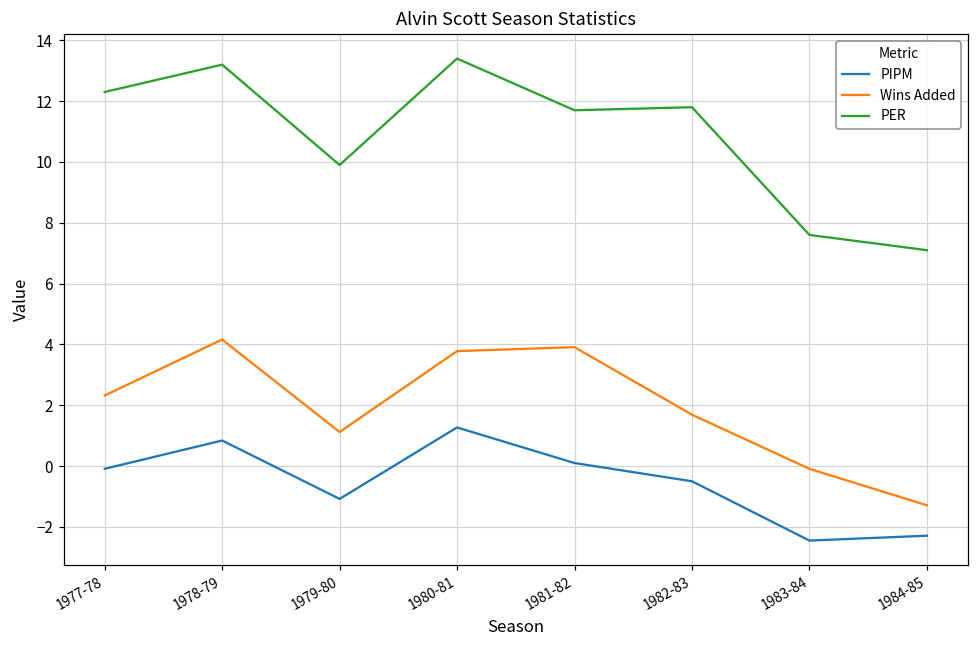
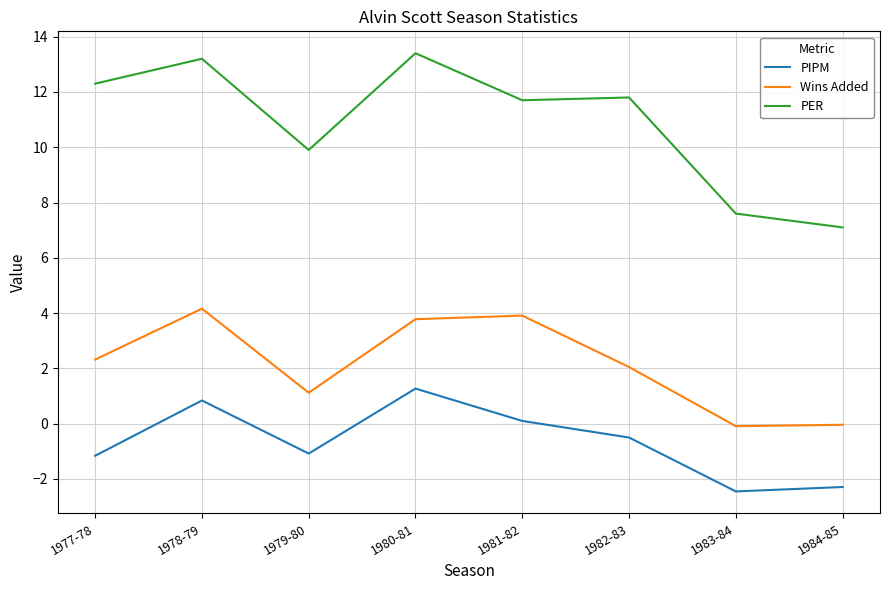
  {
    "PIPM": {
-     "1977-78": -0.1,
+     "1977-78": -1.2,
      "1978-79": 0.8,
      "1979-80": -1.1,
      "1980-81": 1.3,
      "1981-82": 0.1,
      "1982-83": -0.5,
      "1983-84": -2.5,
      "1984-85": -2.3
    },
    "Wins Added": {
      "1977-78": 2.3,
      "1978-79": 4.2,
      "1979-80": 1.1,
      "1980-81": 3.8,
      "1981-82": 3.9,
-     "1982-83": 1.7,
+     "1982-83": 2.1,
      "1983-84": -0.1,
-     "1984-85": -1.3
+     "1984-85": 0.0
    },
    "PER": {
      "1977-78": 12.3,
      "1978-79": 13.2,
      "1979-80": 9.9,
      "1980-81": 13.4,
      "1981-82": 11.7,
      "1982-83": 11.8,
      "1983-84": 7.6,
      "1984-85": 7.1
    }
  }
